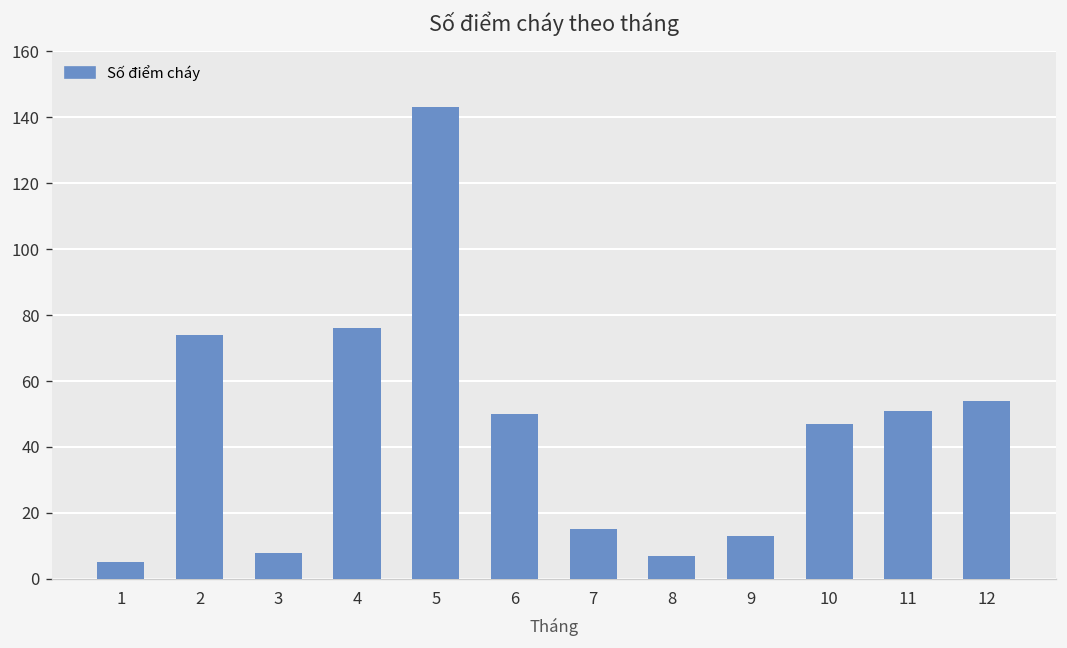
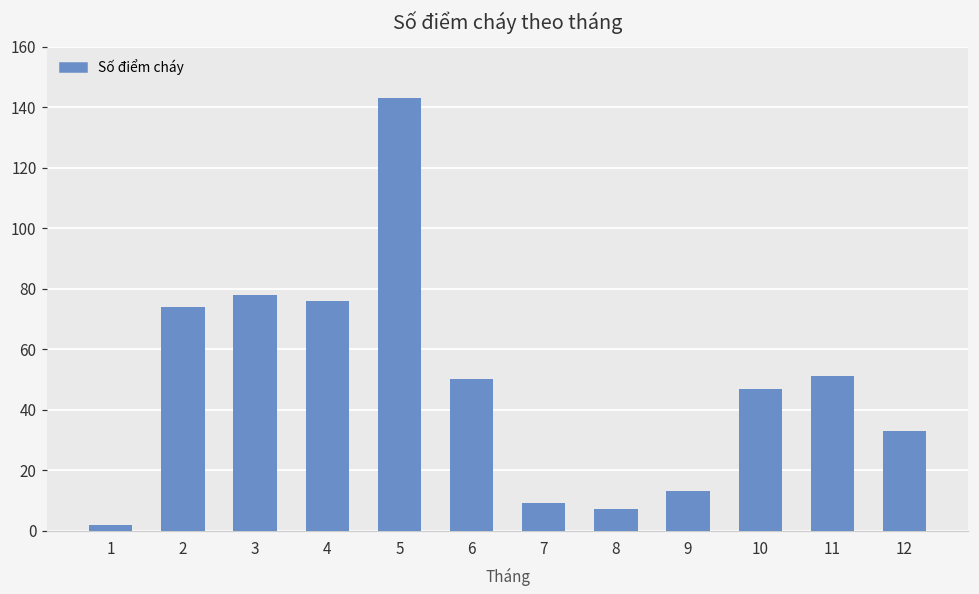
  {
-   "1": 5,
+   "1": 2,
    "2": 74,
-   "3": 8,
+   "3": 78,
    "4": 76,
    "5": 143,
    "6": 50,
-   "7": 15,
+   "7": 9,
    "8": 7,
    "9": 13,
    "10": 47,
    "11": 51,
-   "12": 54
+   "12": 33
  }
